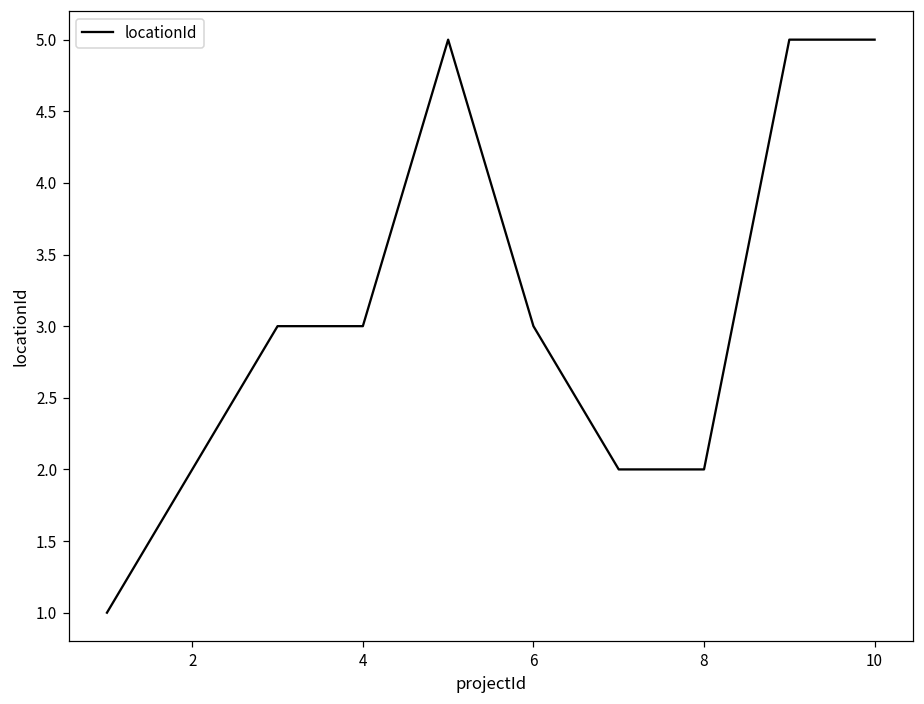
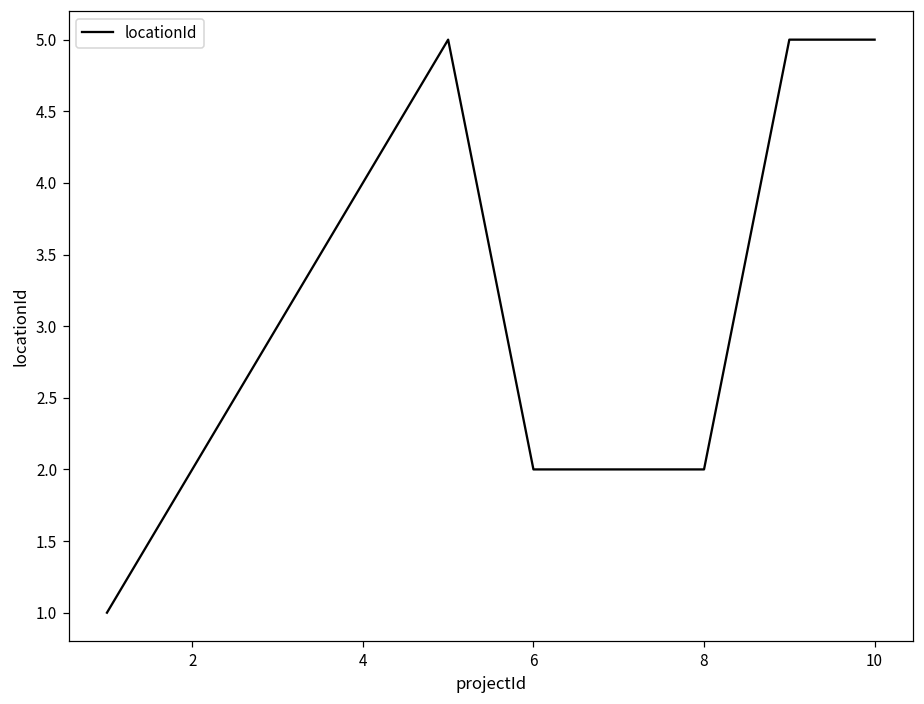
  {
    "2": 2,
-   "4": 3,
-   "6": 3,
+   "4": 4,
+   "6": 2,
    "8": 2,
    "10": 5
  }
